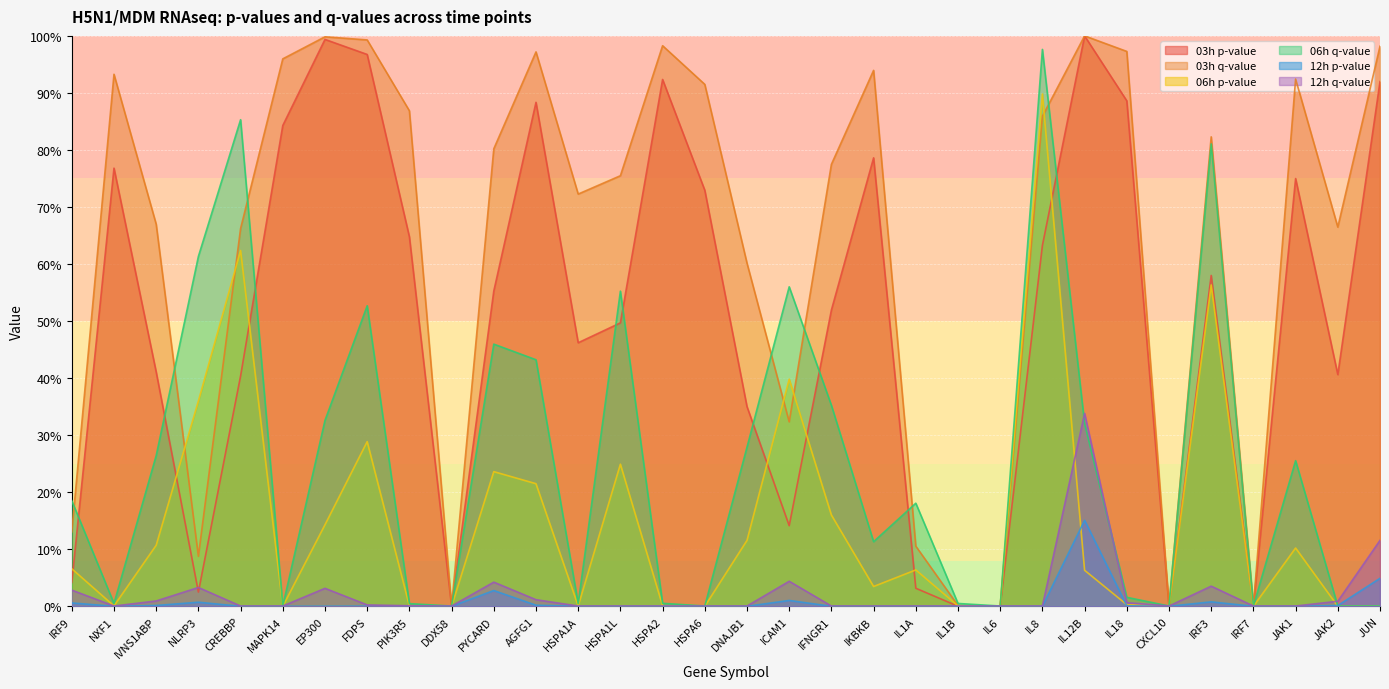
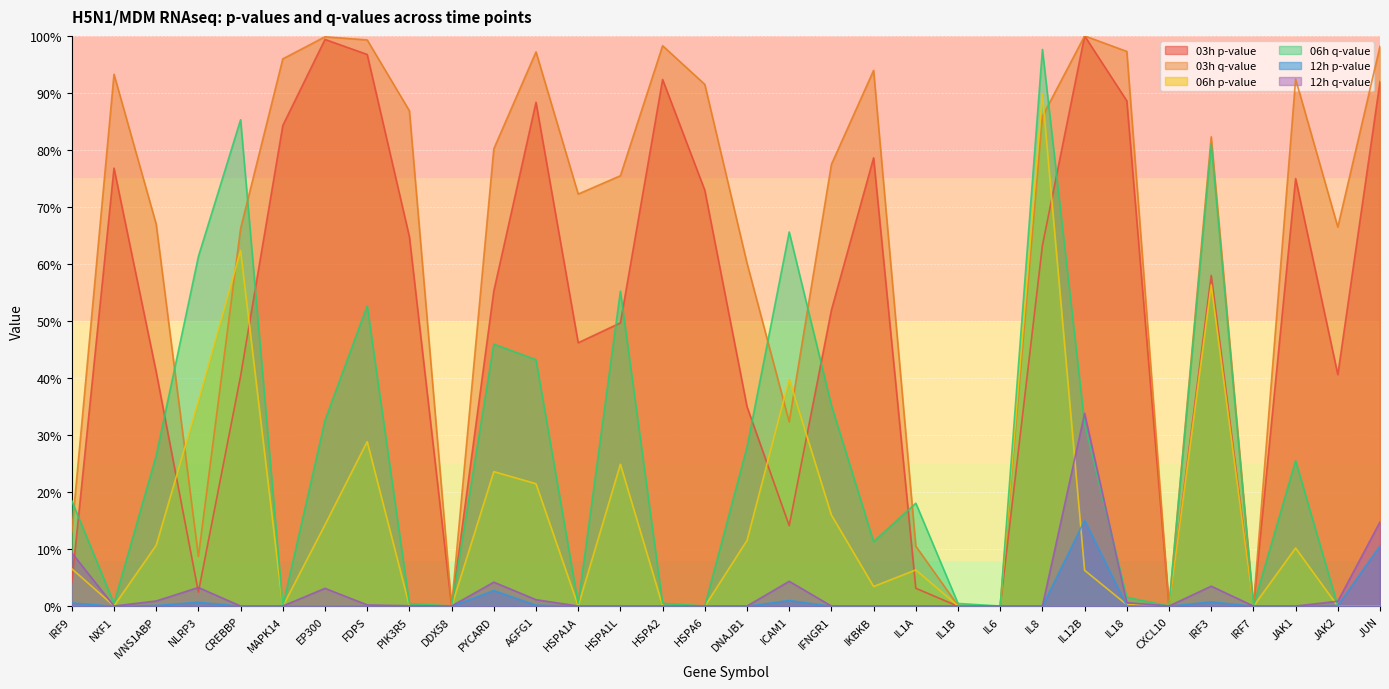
  {
    "06h q-value": {
      "IRF9": "19%",
      "IVNS1ABP": "26%",
      "NLRP3": "61%",
      "CREBBP": "85%",
      "EP300": "33%",
      "FDPS": "53%",
      "PYCARD": "46%",
      "AGFG1": "43%",
      "HSPA1L": "55%",
      "HSPA2": "1%",
      "DNAJB1": "28%",
-     "ICAM1": "56%",
+     "ICAM1": "66%",
      "IFNGR1": "35%",
      "IKBKB": "11%",
      "IL1A": "18%",
      "IL8": "98%",
      "IL12B": "32%",
      "IL18": "2%",
      "IRF3": "81%",
      "JAK1": "26%"
    },
    "12h p-value": {
      "IRF9": "1%",
      "IVNS1ABP": "0%",
      "NLRP3": "1%",
      "EP300": "0%",
      "PYCARD": "3%",
      "AGFG1": "0%",
      "ICAM1": "1%",
      "IL12B": "15%",
      "IRF3": "1%",
-     "JUN": "5%"
+     "JUN": "11%"
    },
    "12h q-value": {
-     "IRF9": "3%",
+     "IRF9": "9%",
      "IVNS1ABP": "1%",
      "NLRP3": "3%",
      "EP300": "3%",
      "PYCARD": "4%",
      "AGFG1": "1%",
      "ICAM1": "4%",
      "IL12B": "34%",
      "IRF3": "4%",
      "JAK2": "1%",
-     "JUN": "12%"
+     "JUN": "15%"
    }
  }
